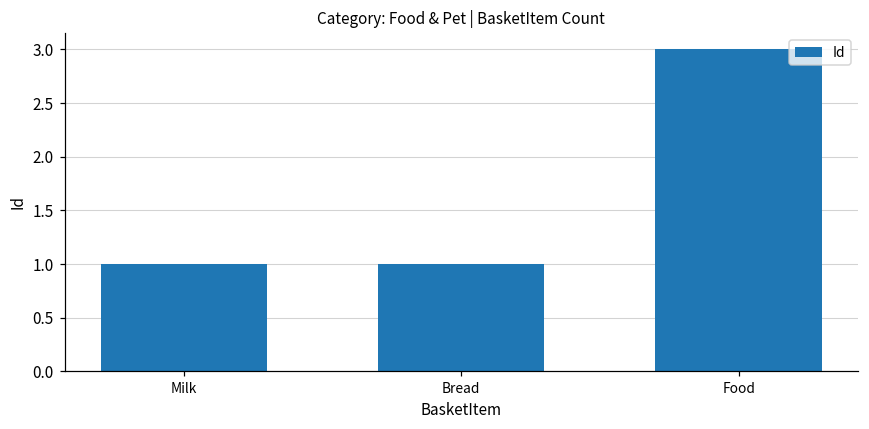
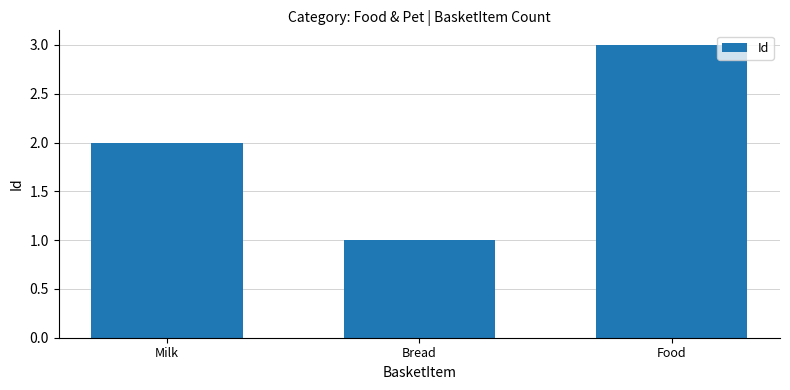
  {
-   "Milk": 1,
+   "Milk": 2,
    "Bread": 1,
    "Food": 3
  }
